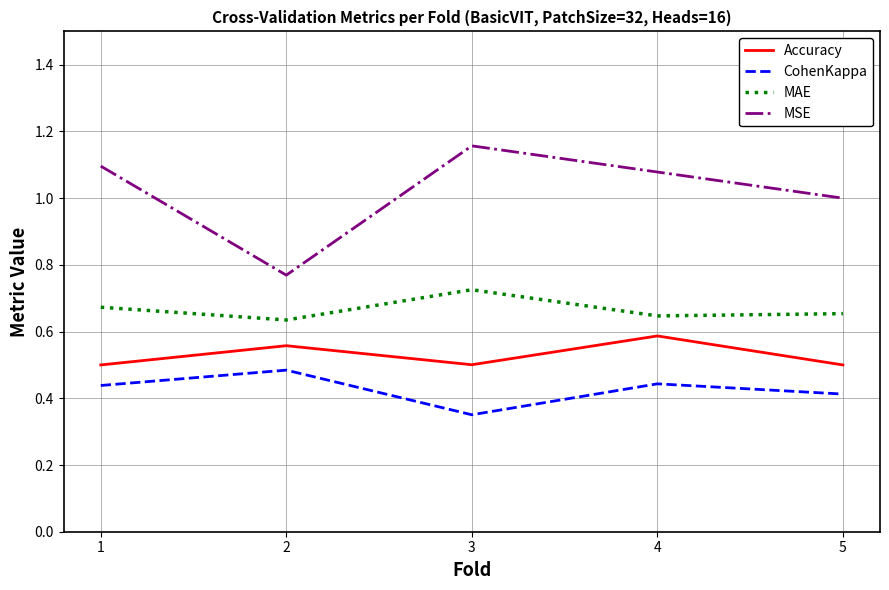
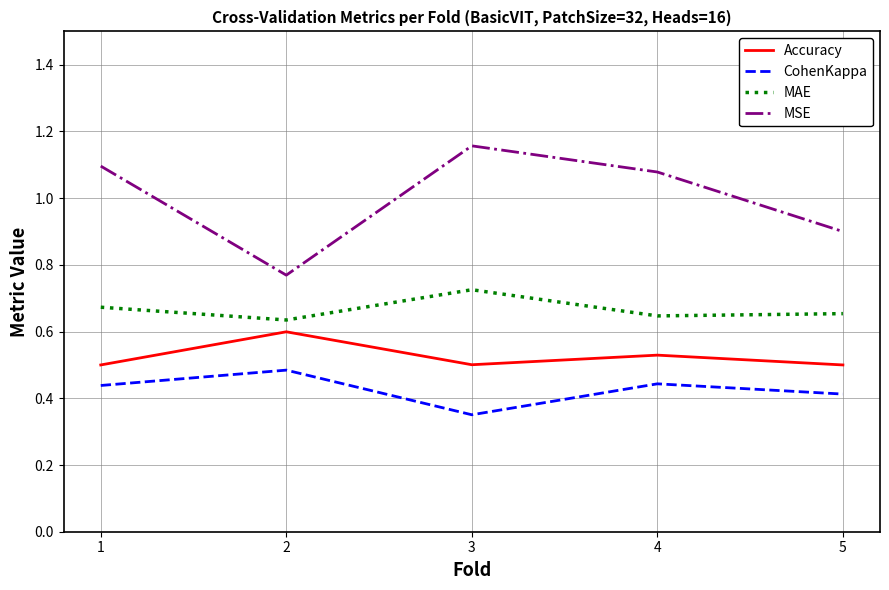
  {
    "Accuracy": {
      "1": 0.50,
-     "2": 0.56,
+     "2": 0.60,
      "3": 0.50,
-     "4": 0.59,
+     "4": 0.53,
      "5": 0.50
    },
    "CohenKappa": {
      "1": 0.44,
      "2": 0.48,
      "3": 0.35,
      "4": 0.44,
      "5": 0.41
    },
    "MAE": {
      "1": 0.67,
      "2": 0.63,
      "3": 0.73,
      "4": 0.65,
      "5": 0.65
    },
    "MSE": {
      "1": 1.1,
      "2": 0.77,
      "3": 1.16,
      "4": 1.08,
-     "5": 1.0
+     "5": 0.9
    }
  }
